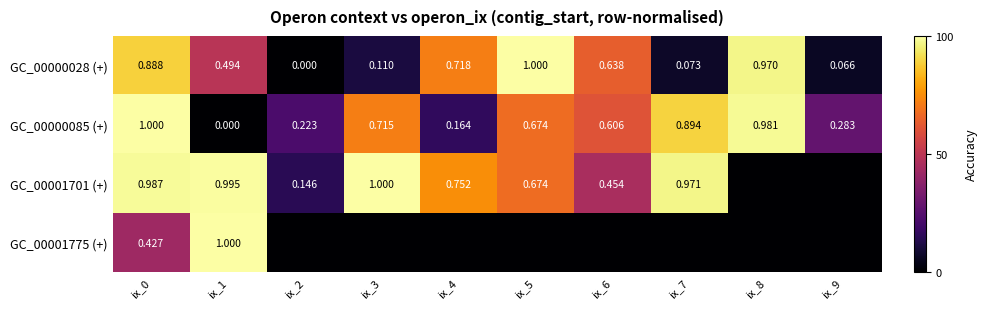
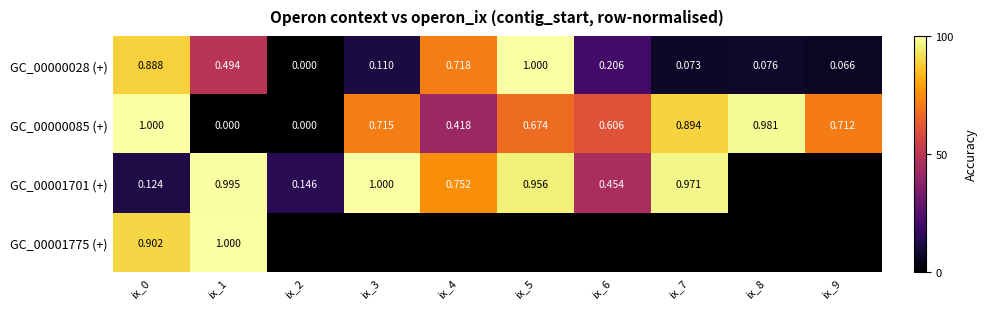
  {
    "GC_00000028 (+)": {
      "ix_0": 0.888,
      "ix_1": 0.494,
      "ix_2": 0.000,
      "ix_3": 0.110,
      "ix_4": 0.718,
      "ix_5": 1.000,
-     "ix_6": 0.638,
+     "ix_6": 0.206,
      "ix_7": 0.073,
-     "ix_8": 0.970,
+     "ix_8": 0.076,
      "ix_9": 0.066
    },
    "GC_00000085 (+)": {
      "ix_0": 1.000,
      "ix_1": 0.000,
-     "ix_2": 0.223,
+     "ix_2": 0.000,
      "ix_3": 0.715,
-     "ix_4": 0.164,
+     "ix_4": 0.418,
      "ix_5": 0.674,
      "ix_6": 0.606,
      "ix_7": 0.894,
      "ix_8": 0.981,
-     "ix_9": 0.283
+     "ix_9": 0.712
    },
    "GC_00001701 (+)": {
-     "ix_0": 0.987,
+     "ix_0": 0.124,
      "ix_1": 0.995,
      "ix_2": 0.146,
      "ix_3": 1.000,
      "ix_4": 0.752,
-     "ix_5": 0.674,
+     "ix_5": 0.956,
      "ix_6": 0.454,
      "ix_7": 0.971
    },
    "GC_00001775 (+)": {
-     "ix_0": 0.427,
+     "ix_0": 0.902,
      "ix_1": 1.000
    }
  }
